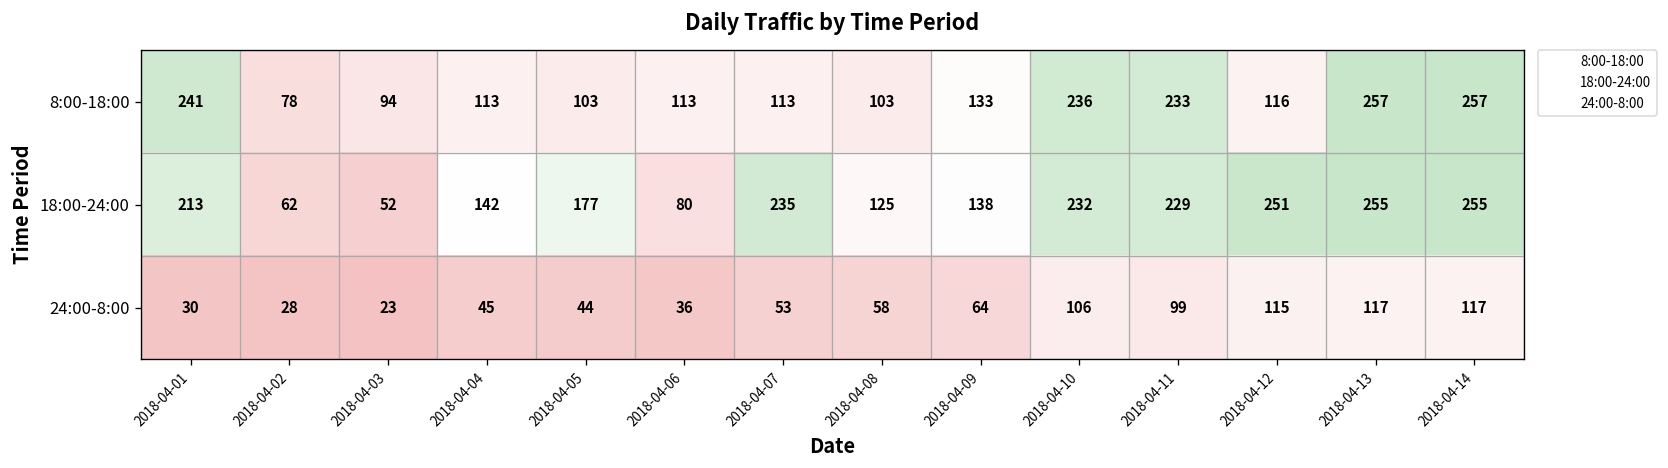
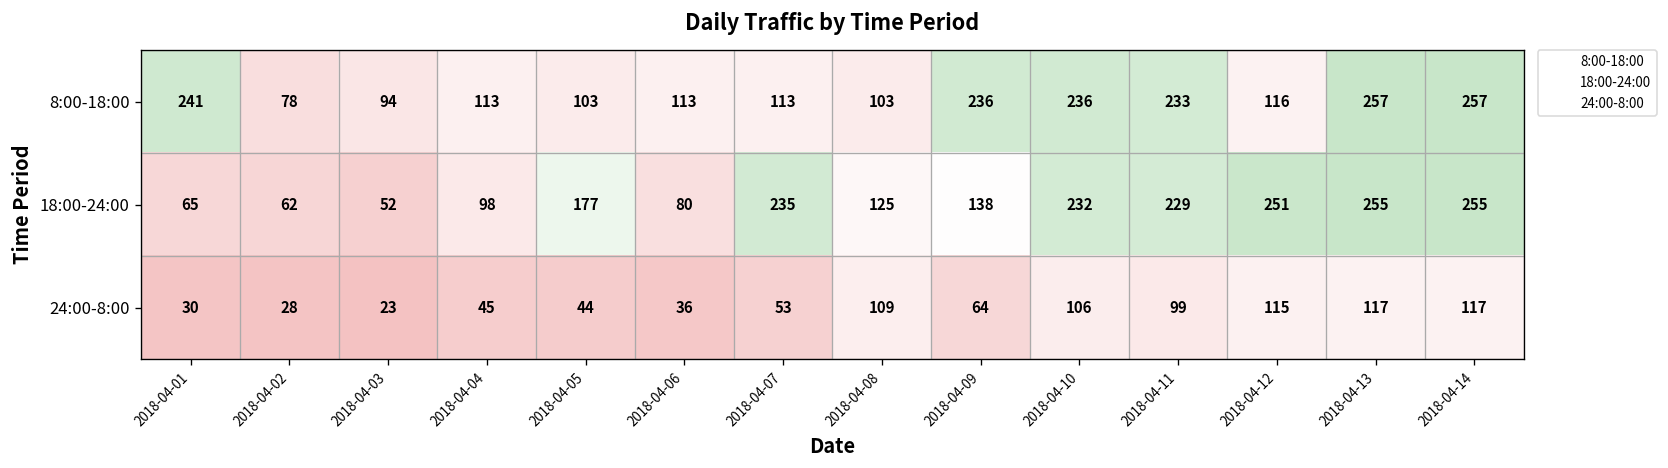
  {
    "8:00-18:00": {
      "2018-04-01": 241,
      "2018-04-02": 78,
      "2018-04-03": 94,
      "2018-04-04": 113,
      "2018-04-05": 103,
      "2018-04-06": 113,
      "2018-04-07": 113,
      "2018-04-08": 103,
-     "2018-04-09": 133,
+     "2018-04-09": 236,
      "2018-04-10": 236,
      "2018-04-11": 233,
      "2018-04-12": 116,
      "2018-04-13": 257,
      "2018-04-14": 257
    },
    "18:00-24:00": {
-     "2018-04-01": 213,
+     "2018-04-01": 65,
      "2018-04-02": 62,
      "2018-04-03": 52,
-     "2018-04-04": 142,
+     "2018-04-04": 98,
      "2018-04-05": 177,
      "2018-04-06": 80,
      "2018-04-07": 235,
      "2018-04-08": 125,
      "2018-04-09": 138,
      "2018-04-10": 232,
      "2018-04-11": 229,
      "2018-04-12": 251,
      "2018-04-13": 255,
      "2018-04-14": 255
    },
    "24:00-8:00": {
      "2018-04-01": 30,
      "2018-04-02": 28,
      "2018-04-03": 23,
      "2018-04-04": 45,
      "2018-04-05": 44,
      "2018-04-06": 36,
      "2018-04-07": 53,
-     "2018-04-08": 58,
+     "2018-04-08": 109,
      "2018-04-09": 64,
      "2018-04-10": 106,
      "2018-04-11": 99,
      "2018-04-12": 115,
      "2018-04-13": 117,
      "2018-04-14": 117
    }
  }
